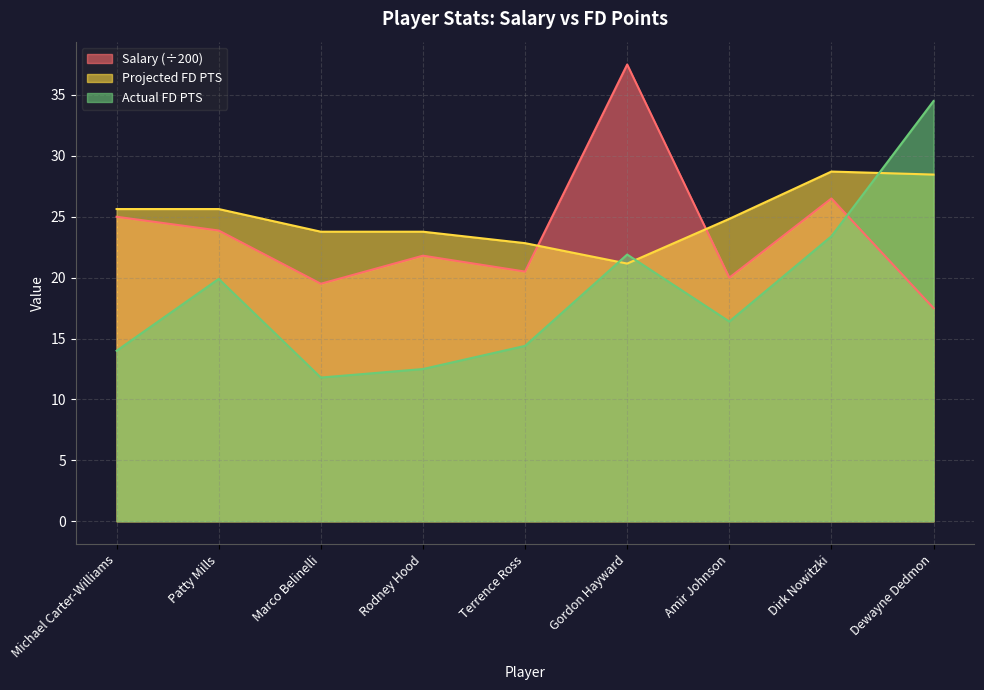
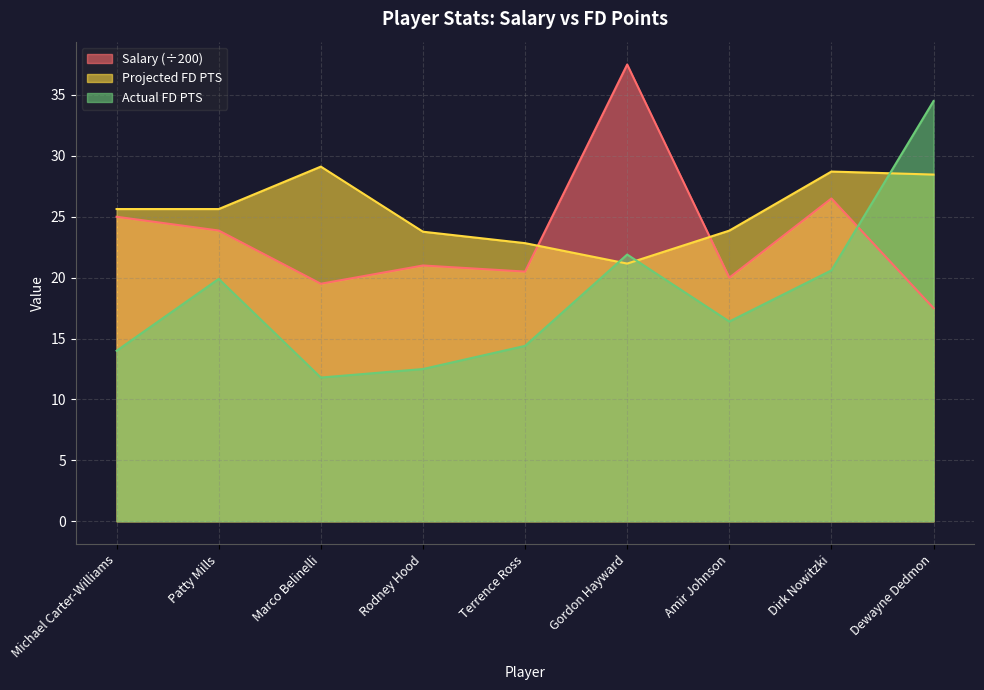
  {
    "Salary (÷200)": {
      "Michael Carter-Williams": 25.0,
      "Patty Mills": 23.9,
      "Marco Belinelli": 19.5,
-     "Rodney Hood": 21.8,
+     "Rodney Hood": 21.0,
      "Terrence Ross": 20.5,
      "Gordon Hayward": 37.5,
      "Amir Johnson": 20.0,
      "Dirk Nowitzki": 26.5,
      "Dewayne Dedmon": 17.5
    },
    "Projected FD PTS": {
      "Michael Carter-Williams": 25.6,
      "Patty Mills": 25.6,
-     "Marco Belinelli": 23.8,
+     "Marco Belinelli": 29.1,
      "Rodney Hood": 23.8,
      "Terrence Ross": 22.8,
      "Gordon Hayward": 21.2,
-     "Amir Johnson": 24.8,
+     "Amir Johnson": 23.9,
      "Dirk Nowitzki": 28.7,
      "Dewayne Dedmon": 28.5
    },
    "Actual FD PTS": {
      "Michael Carter-Williams": 14.0,
      "Patty Mills": 19.9,
      "Marco Belinelli": 11.8,
      "Rodney Hood": 12.5,
      "Terrence Ross": 14.4,
      "Gordon Hayward": 21.9,
      "Amir Johnson": 16.4,
-     "Dirk Nowitzki": 23.4,
+     "Dirk Nowitzki": 20.6,
      "Dewayne Dedmon": 34.5
    }
  }
